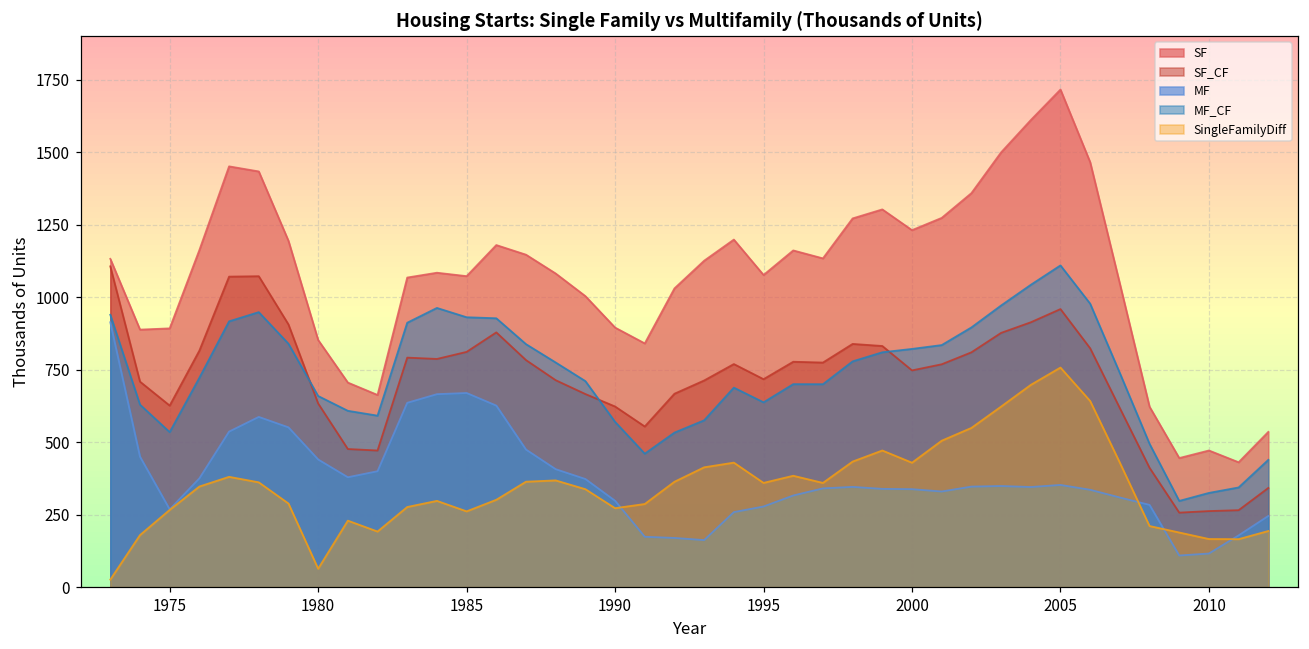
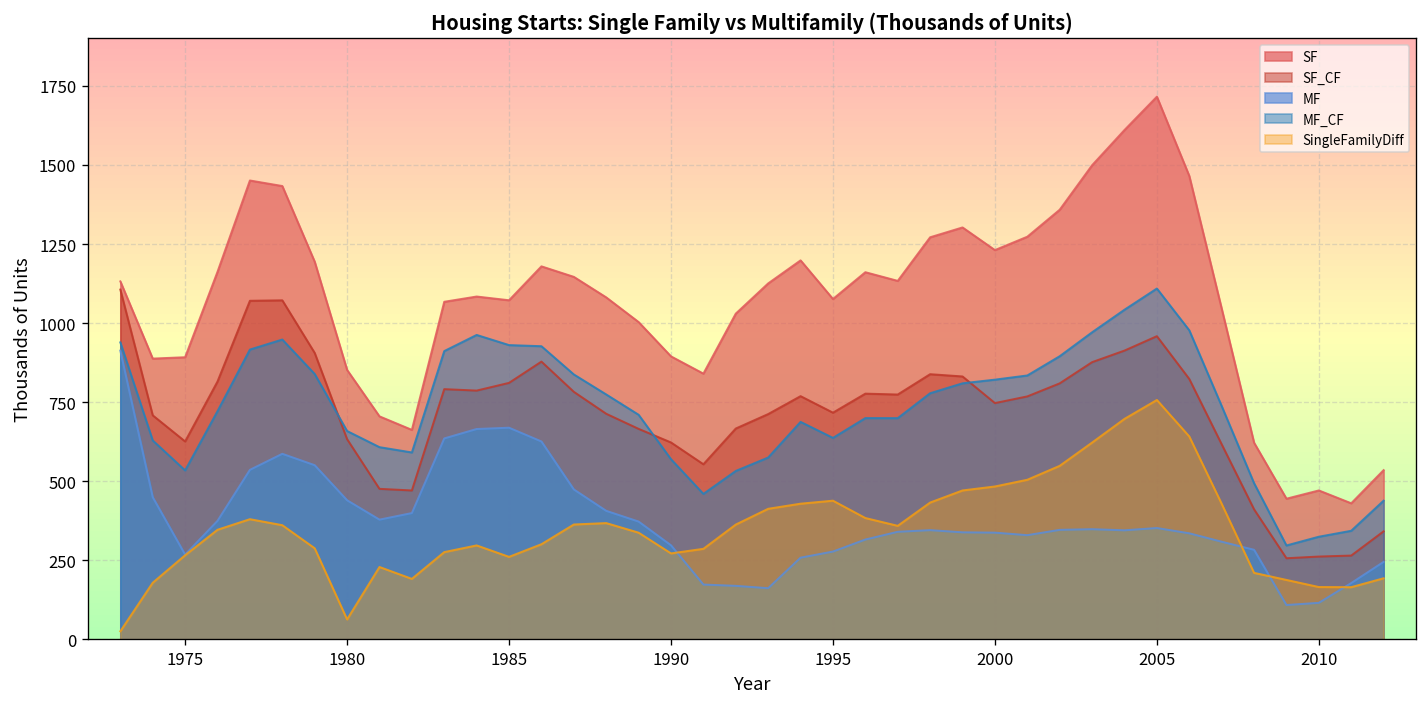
  {
    "SingleFamilyDiff": {
      "1980": 60,
      "1985": 260,
      "1990": 270,
-     "1995": 360,
-     "2000": 430,
+     "1995": 440,
+     "2000": 480,
      "2005": 760,
      "2010": 170
    }
  }
